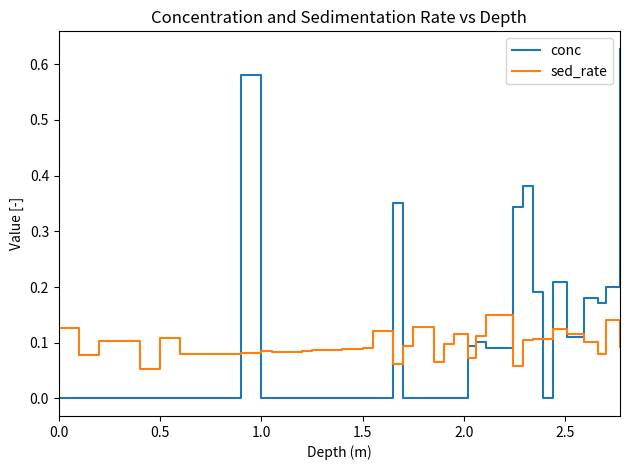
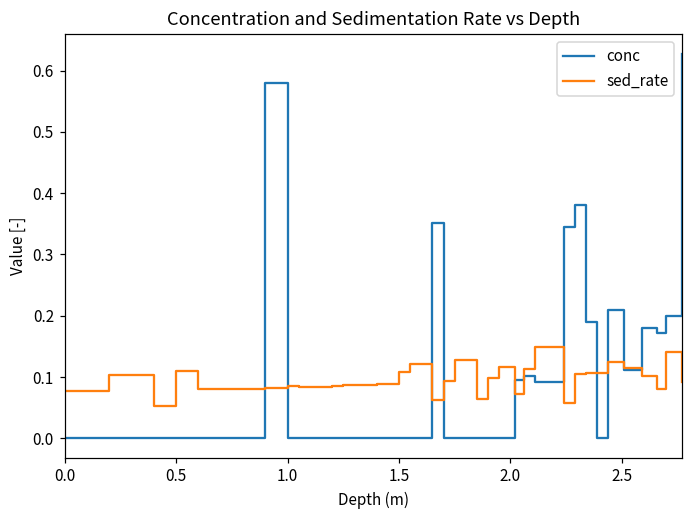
  {
    "conc": {
      "0.0": 0.00,
      "0.5": 0.00,
      "1.0": 0.00,
      "1.5": 0.00
    },
    "sed_rate": {
-     "0.0": 0.13,
+     "0.0": 0.08,
      "0.5": 0.11,
      "1.0": 0.08,
-     "1.5": 0.09
+     "1.5": 0.11
    }
  }
